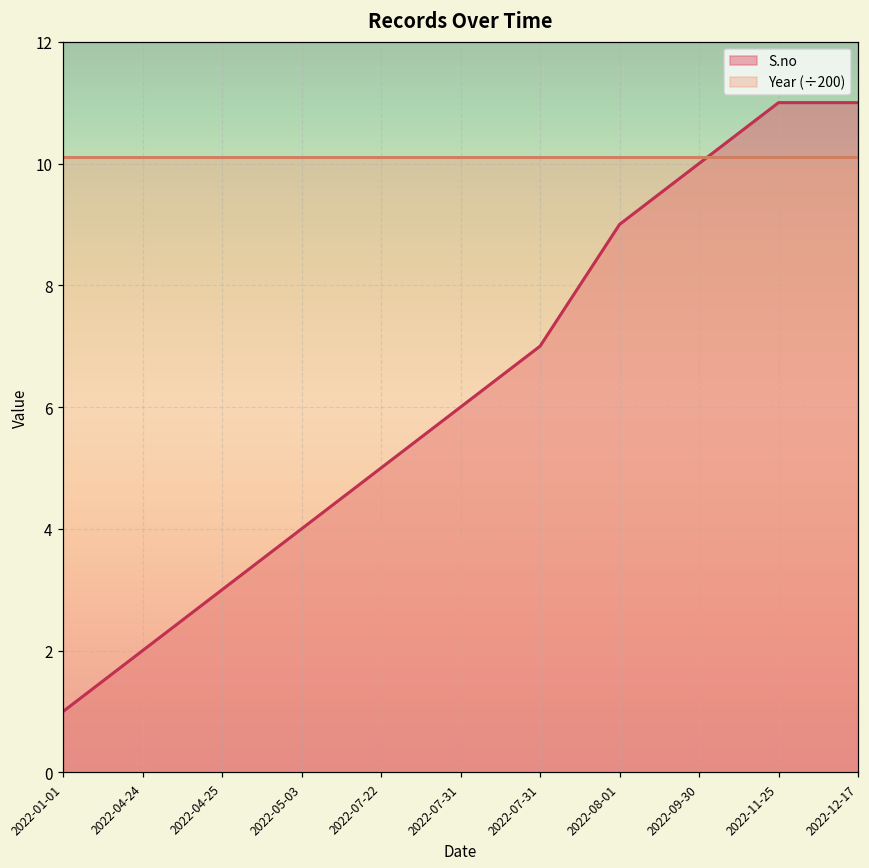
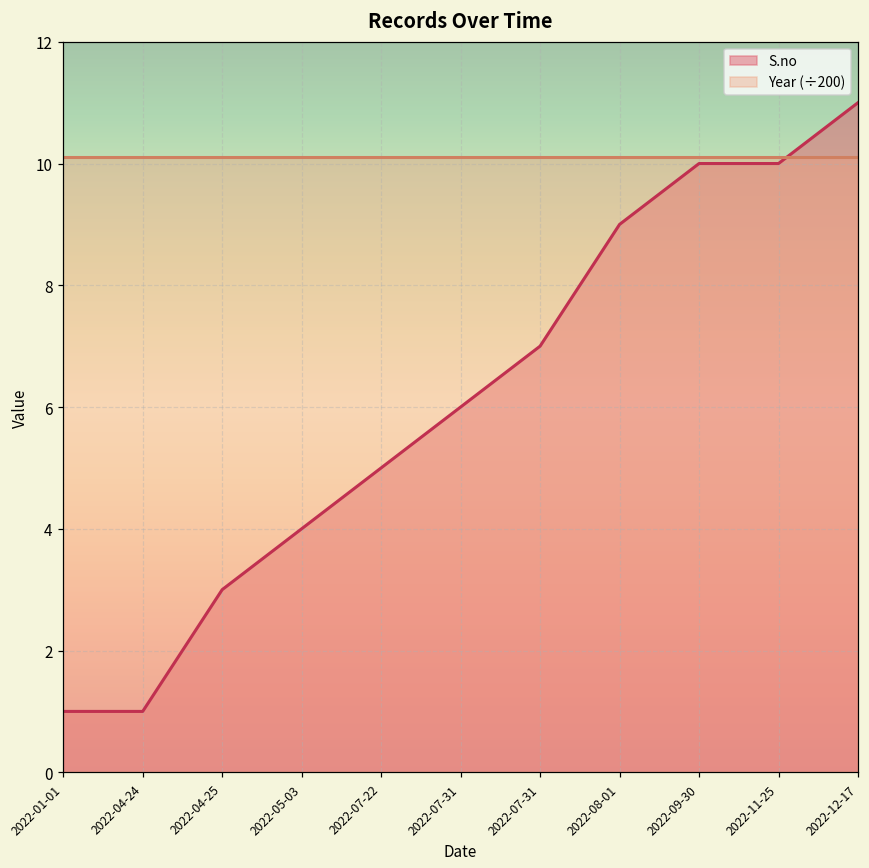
  {
    "S.no": {
      "2022-01-01": 1,
-     "2022-04-24": 2,
+     "2022-04-24": 1,
      "2022-04-25": 3,
      "2022-05-03": 4,
      "2022-07-22": 5,
      "2022-08-01": 9,
      "2022-09-30": 10,
-     "2022-11-25": 11,
+     "2022-11-25": 10,
      "2022-12-17": 11
    },
    "Year (÷200)": {
      "2022-01-01": 10.1,
      "2022-04-24": 10.1,
      "2022-04-25": 10.1,
      "2022-05-03": 10.1,
      "2022-07-22": 10.1,
      "2022-08-01": 10.1,
      "2022-09-30": 10.1,
      "2022-11-25": 10.1,
      "2022-12-17": 10.1
    }
  }
